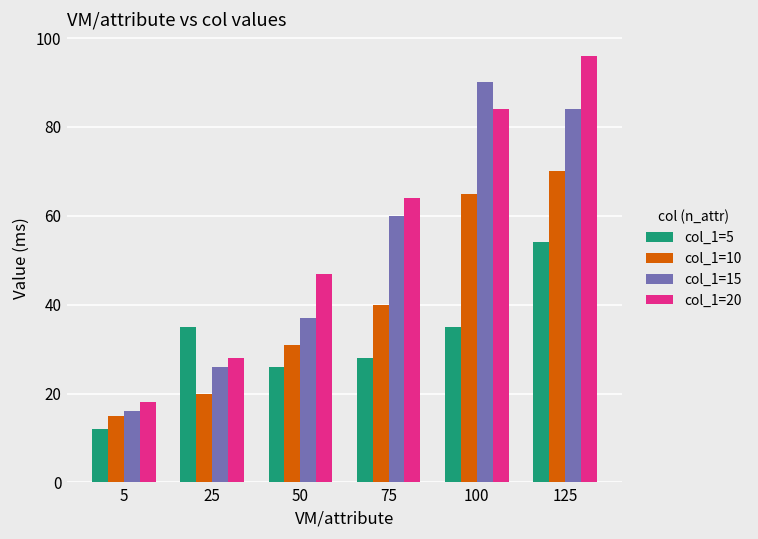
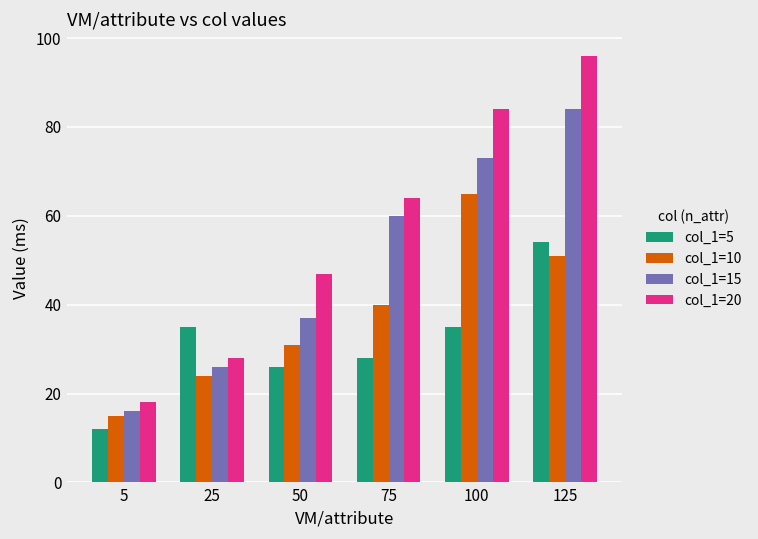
  {
    "col_1=5": {
      "5": 12,
      "25": 35,
      "50": 26,
      "75": 28,
      "100": 35,
      "125": 54
    },
    "col_1=10": {
      "5": 15,
-     "25": 20,
+     "25": 24,
      "50": 31,
      "75": 40,
      "100": 65,
-     "125": 70
+     "125": 51
    },
    "col_1=15": {
      "5": 16,
      "25": 26,
      "50": 37,
      "75": 60,
-     "100": 90,
+     "100": 73,
      "125": 84
    },
    "col_1=20": {
      "5": 18,
      "25": 28,
      "50": 47,
      "75": 64,
      "100": 84,
      "125": 96
    }
  }
